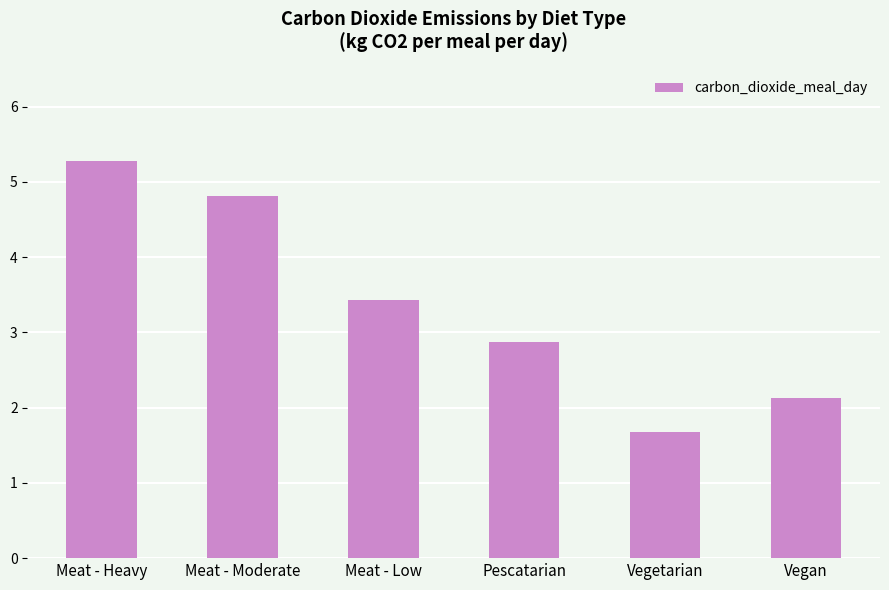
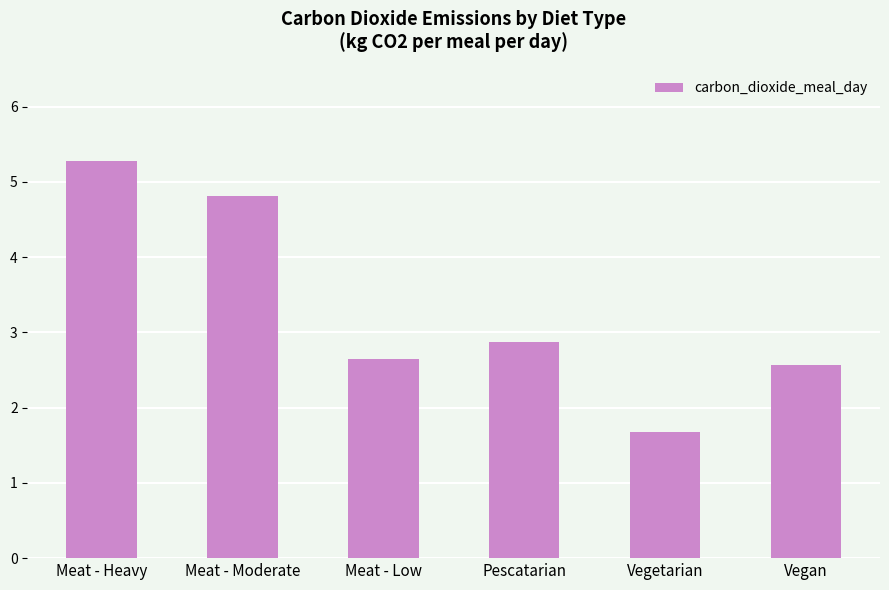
  {
    "Meat - Heavy": 5.3,
    "Meat - Moderate": 4.8,
-   "Meat - Low": 3.4,
+   "Meat - Low": 2.7,
    "Pescatarian": 2.9,
    "Vegetarian": 1.7,
-   "Vegan": 2.1
+   "Vegan": 2.6
  }
